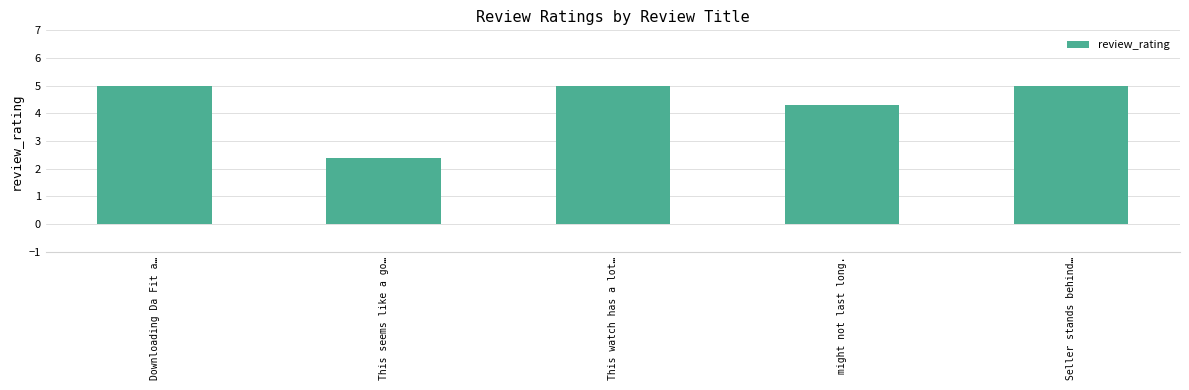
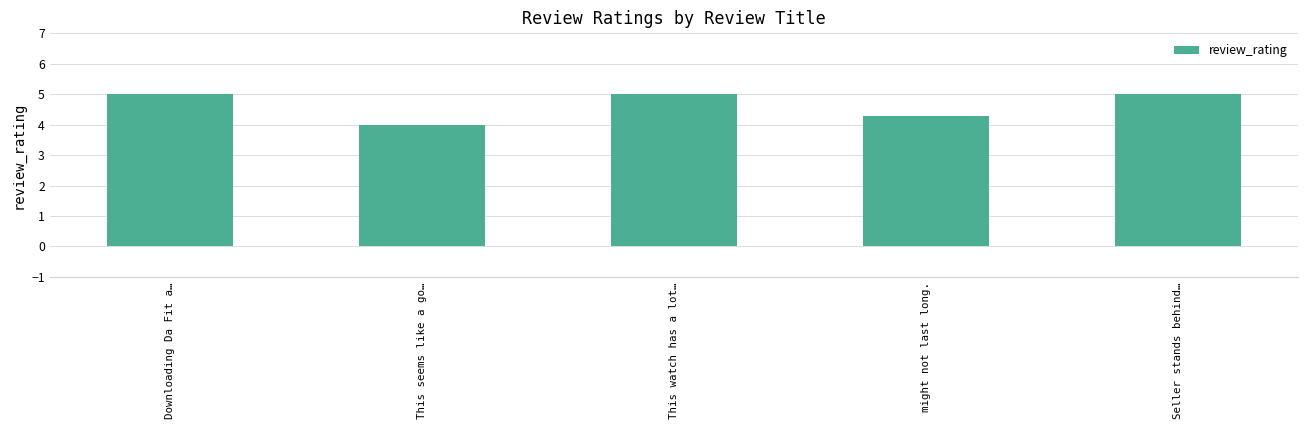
  {
    "Downloading Da Fit a…": 5.0,
-   "This seems like a go…": 2.4,
+   "This seems like a go…": 4.0,
    "This watch has a lot…": 5.0,
    "might not last long.": 4.3,
    "Seller stands behind…": 5.0
  }
